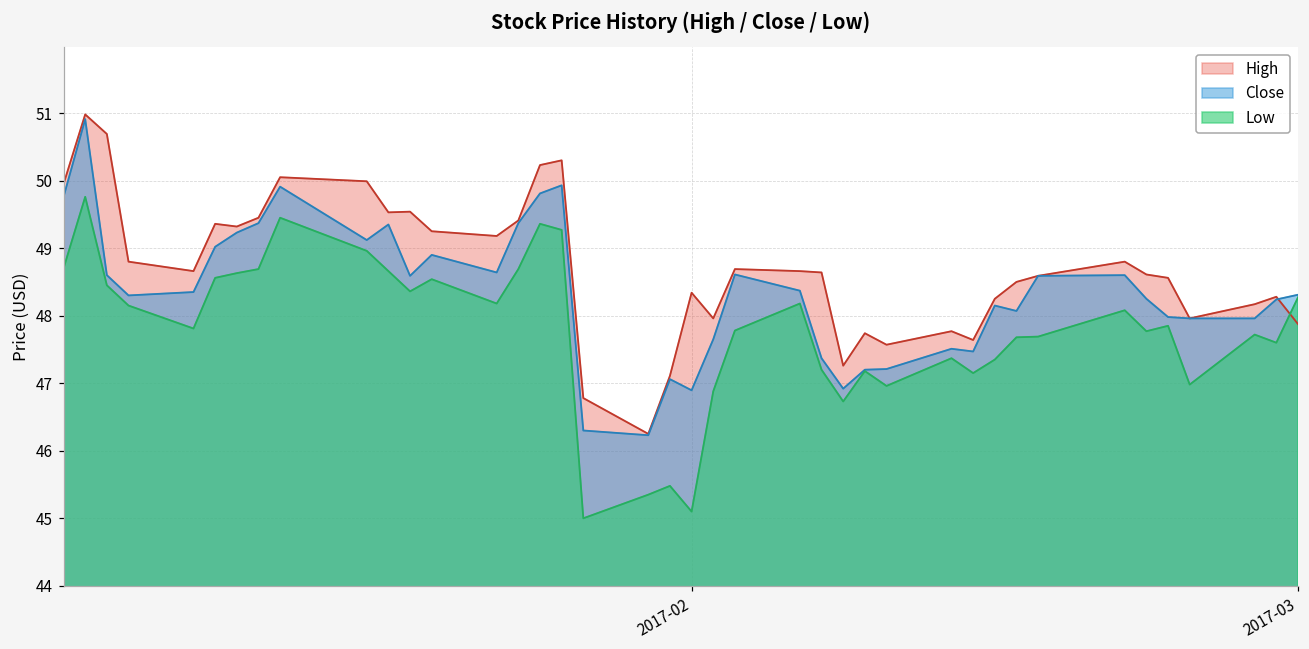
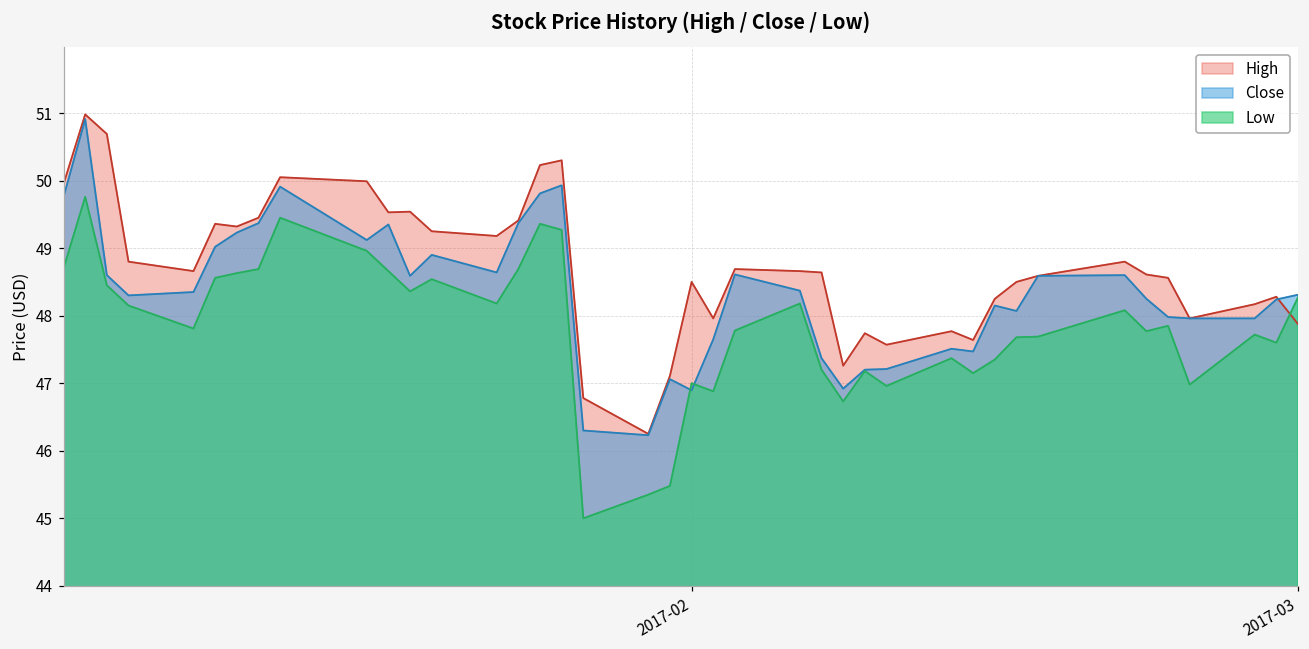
  {
    "High": {
-     "2017-02": 48.3,
+     "2017-02": 48.5,
      "2017-03": 47.9
    },
    "Close": {
      "2017-02": 46.9
    },
    "Low": {
-     "2017-02": 45.1
+     "2017-02": 47.0
    }
  }
